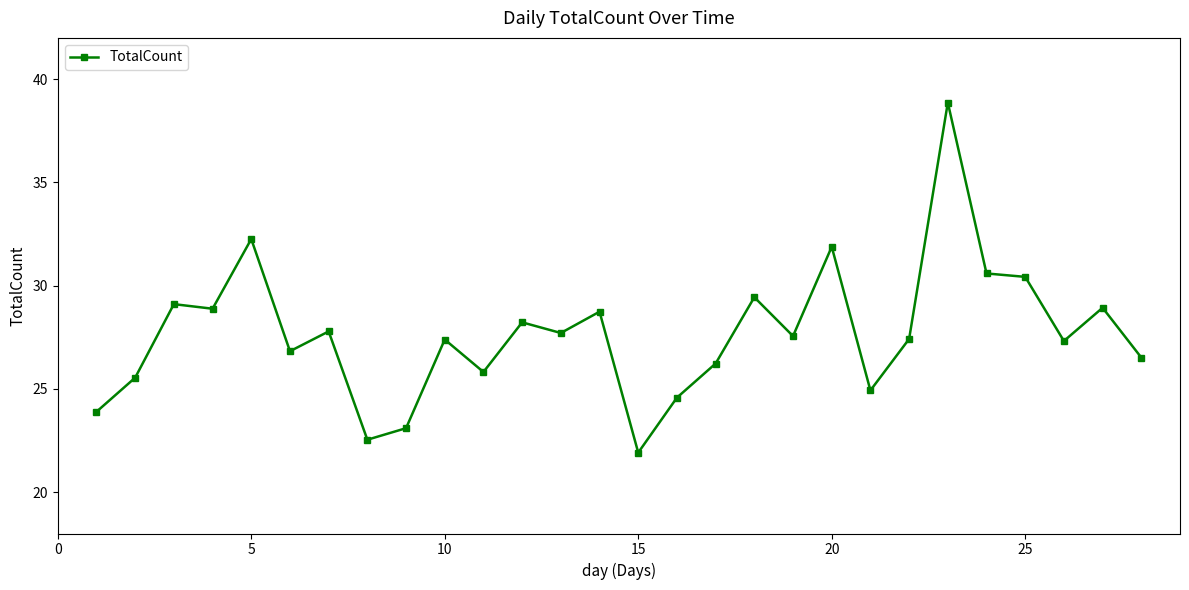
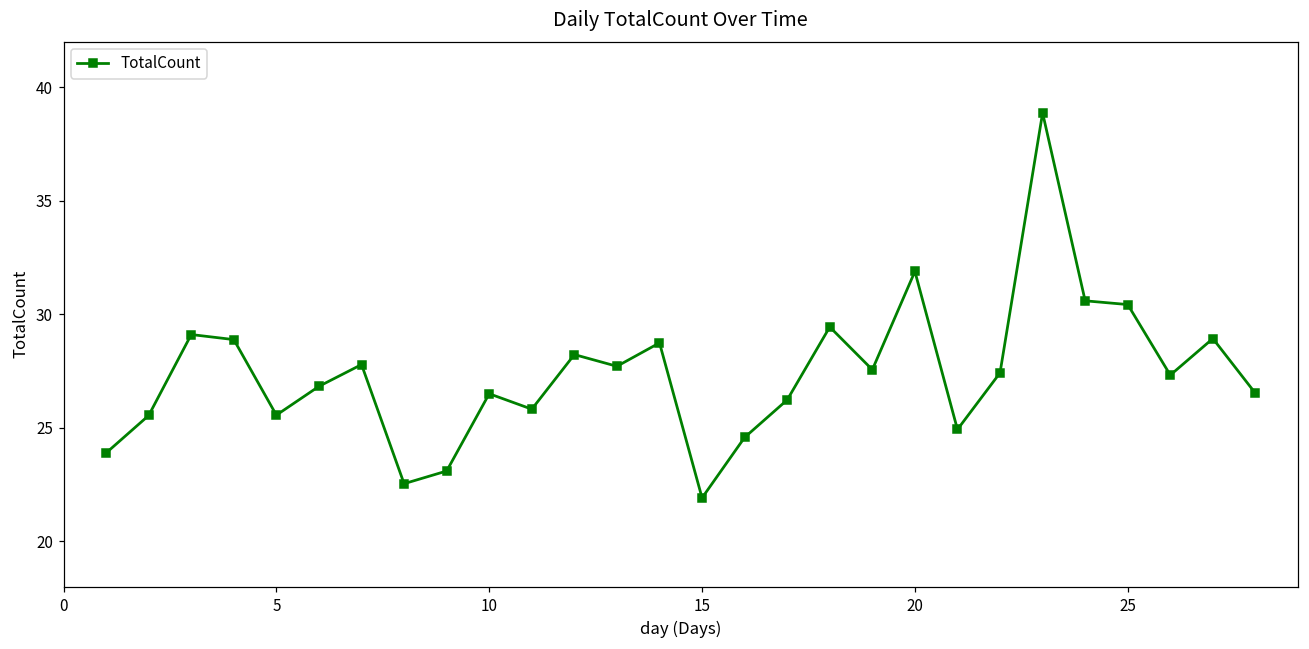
  {
-   "5": 32.3,
-   "10": 27.4,
+   "5": 25.6,
+   "10": 26.5,
    "15": 21.9,
    "20": 31.9,
    "25": 30.4
  }
